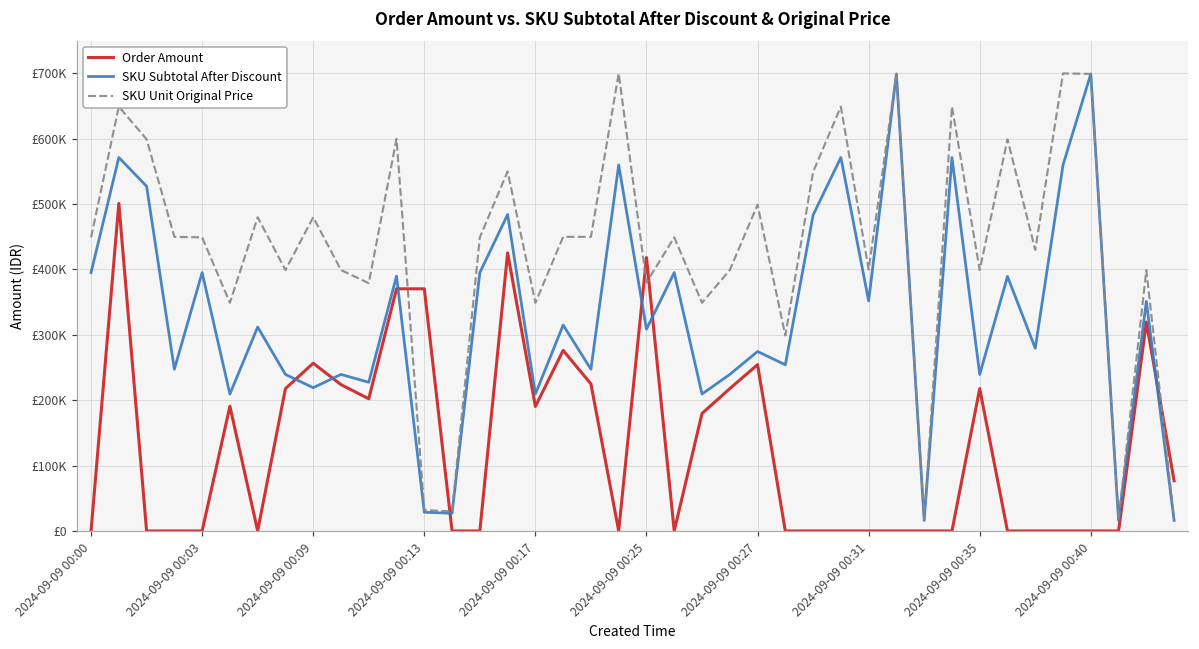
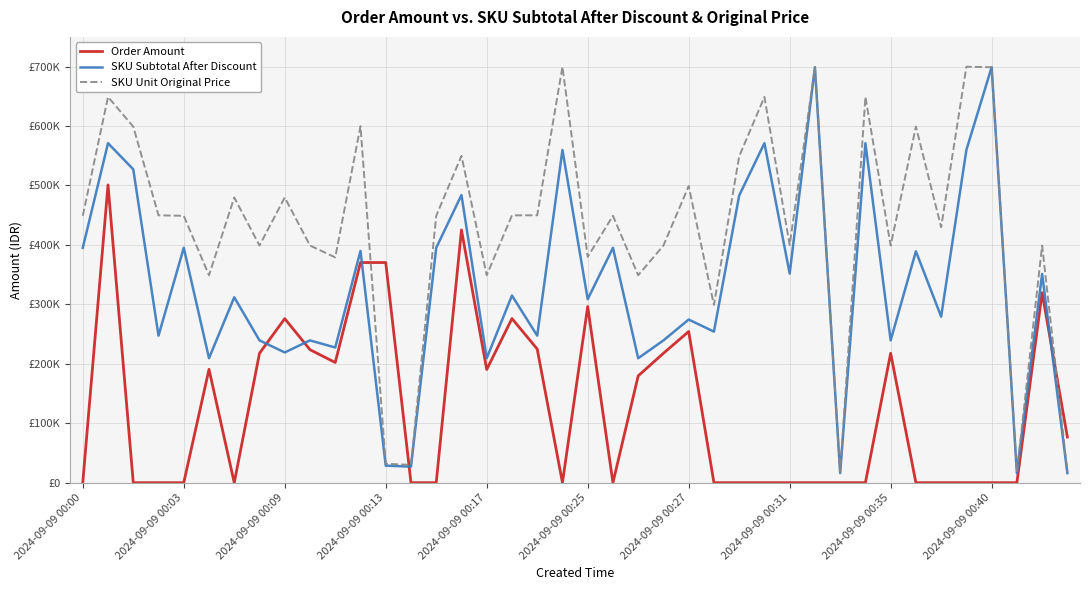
  {
    "Order Amount": {
-     "2024-09-09 00:09": "£260000",
-     "2024-09-09 00:25": "£420000"
+     "2024-09-09 00:09": "£280000",
+     "2024-09-09 00:25": "£300000"
    },
    "SKU Subtotal After Discount": {
      "2024-09-09 00:09": "£220000",
      "2024-09-09 00:25": "£310000"
    },
    "SKU Unit Original Price": {
      "2024-09-09 00:09": "£480000",
      "2024-09-09 00:25": "£380000"
    }
  }
